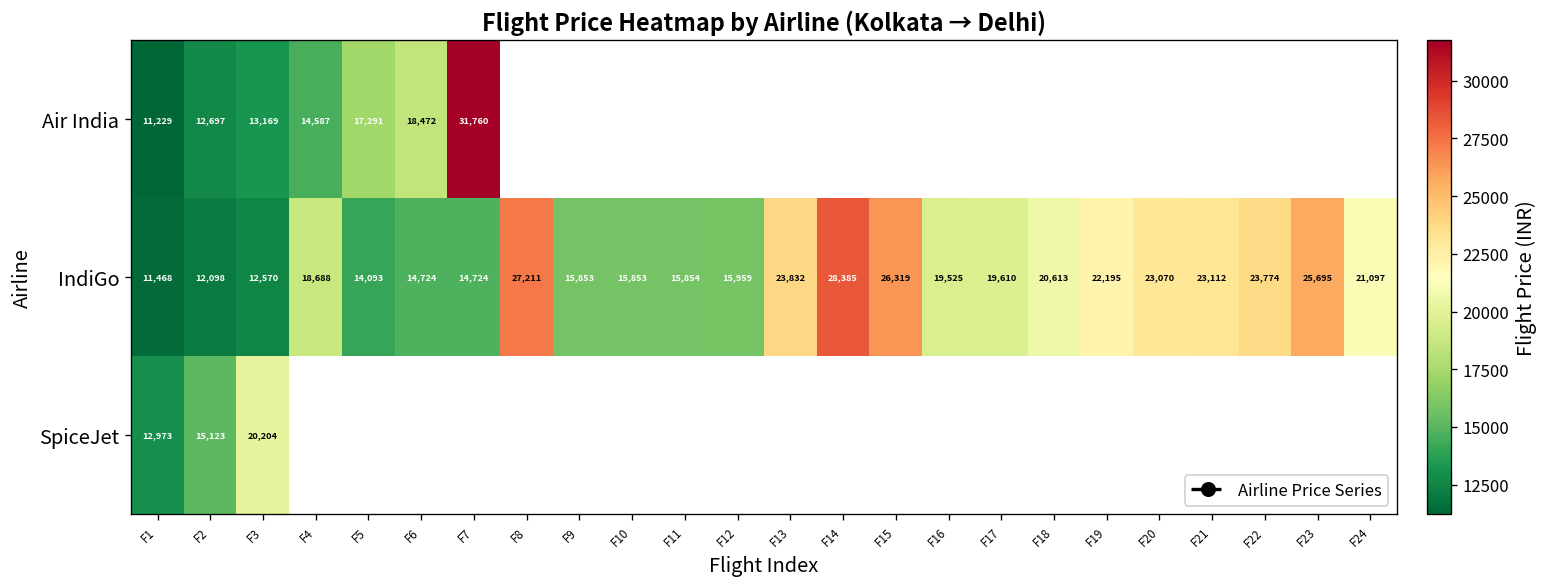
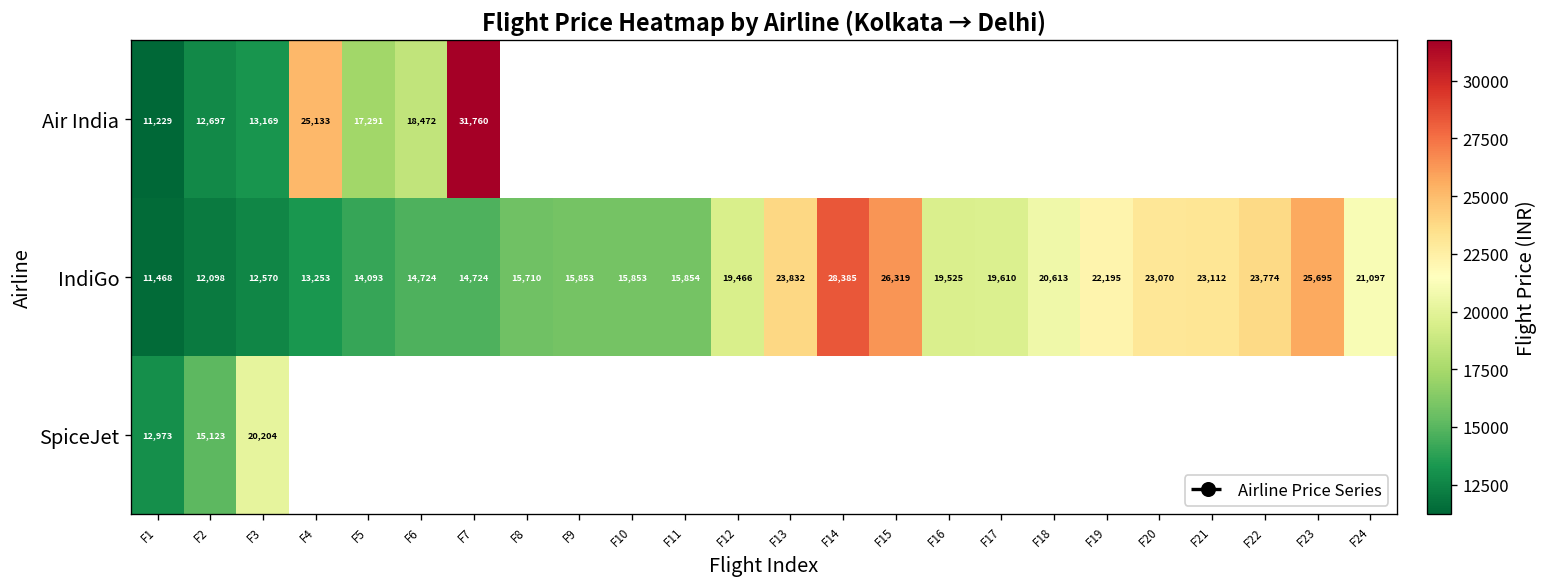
  {
    "Air India": {
      "F1": "11,229",
      "F2": "12,697",
      "F3": "13,169",
-     "F4": "14,587",
+     "F4": "25,133",
      "F5": "17,291",
      "F6": "18,472",
      "F7": "31,760"
    },
    "IndiGo": {
      "F1": "11,468",
      "F2": "12,098",
      "F3": "12,570",
-     "F4": "18,688",
+     "F4": "13,253",
      "F5": "14,093",
      "F6": "14,724",
      "F7": "14,724",
-     "F8": "27,211",
+     "F8": "15,710",
      "F9": "15,853",
      "F10": "15,853",
      "F11": "15,854",
-     "F12": "15,959",
+     "F12": "19,466",
      "F13": "23,832",
      "F14": "28,385",
      "F15": "26,319",
      "F16": "19,525",
      "F17": "19,610",
      "F18": "20,613",
      "F19": "22,195",
      "F20": "23,070",
      "F21": "23,112",
      "F22": "23,774",
      "F23": "25,695",
      "F24": "21,097"
    },
    "SpiceJet": {
      "F1": "12,973",
      "F2": "15,123",
      "F3": "20,204"
    }
  }
